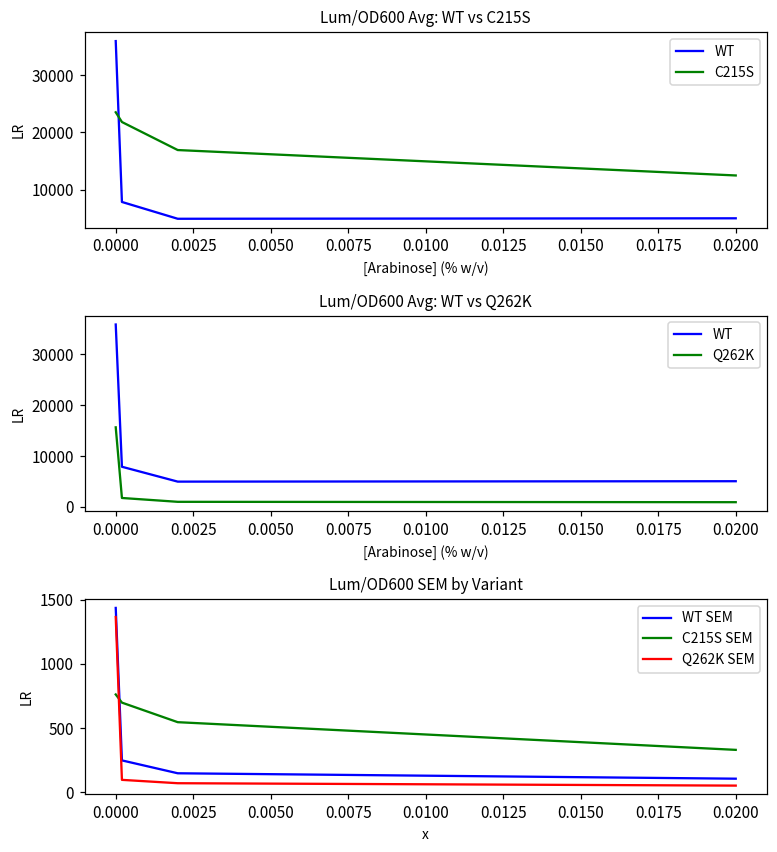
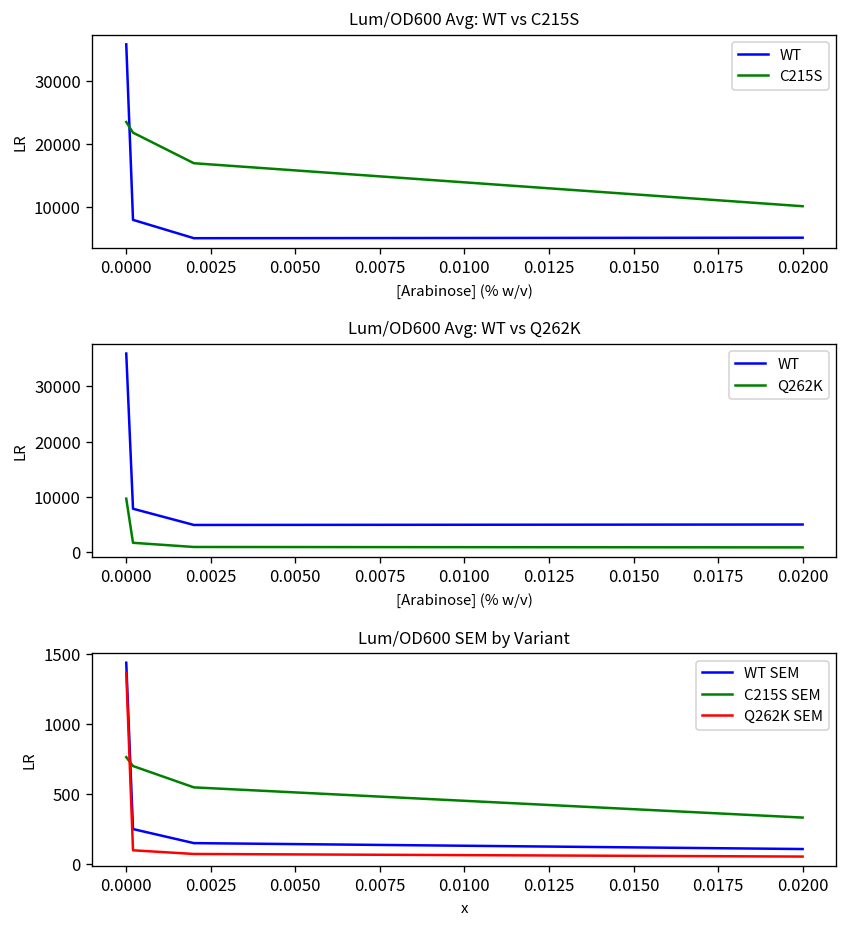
  {
    "Lum/OD600 Avg: WT vs C215S": {
      "WT": {
        "0.0000": 36000,
        "0.0200": 5000
      },
      "C215S": {
        "0.0000": 24000,
-       "0.0200": 12000
+       "0.0200": 10000
      }
    },
    "Lum/OD600 Avg: WT vs Q262K": {
      "WT": {
        "0.0000": 36000,
        "0.0200": 5000
      },
      "Q262K": {
-       "0.0000": 16000,
+       "0.0000": 10000,
        "0.0200": 1000
      }
    },
    "Lum/OD600 SEM by Variant": {
      "WT SEM": {
        "0.0000": 1440,
        "0.0200": 100
      },
      "C215S SEM": {
        "0.0000": 760,
        "0.0200": 330
      },
      "Q262K SEM": {
        "0.0000": 1370,
        "0.0200": 50
      }
    }
  }
